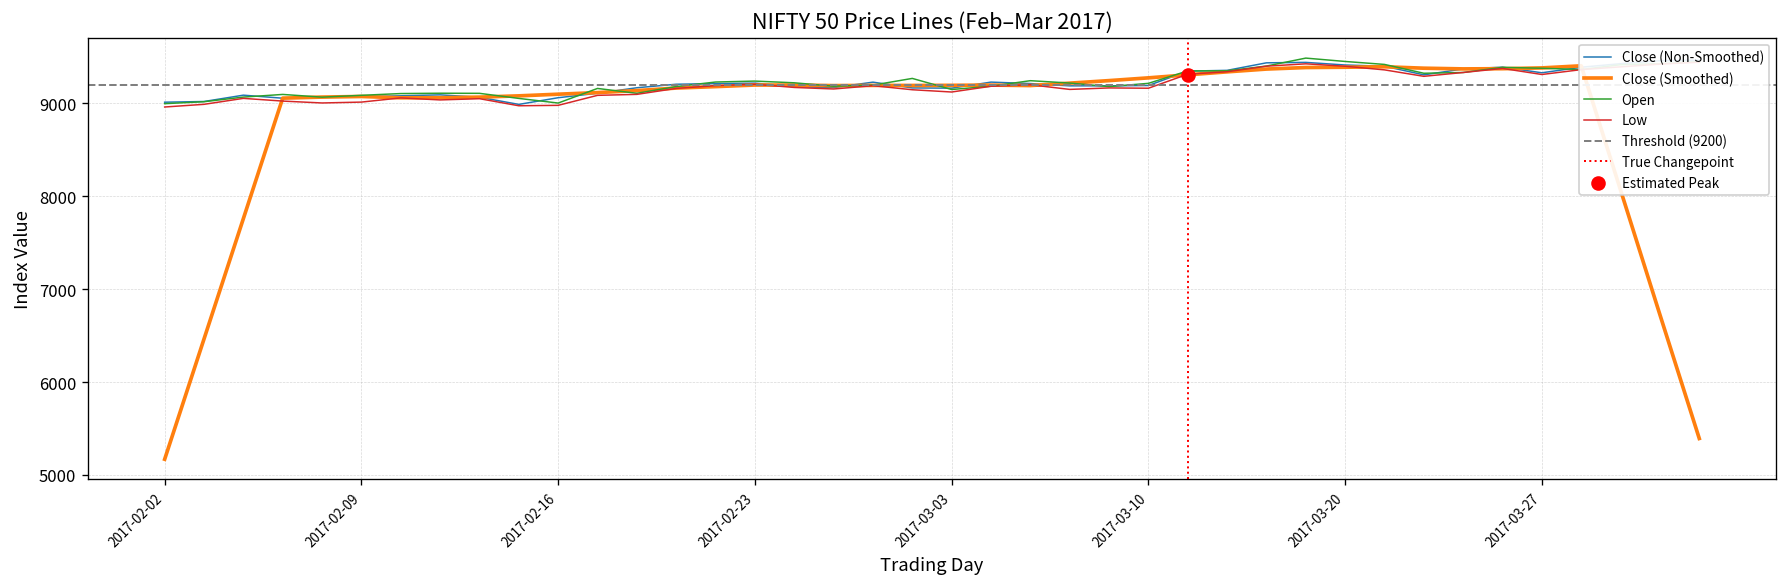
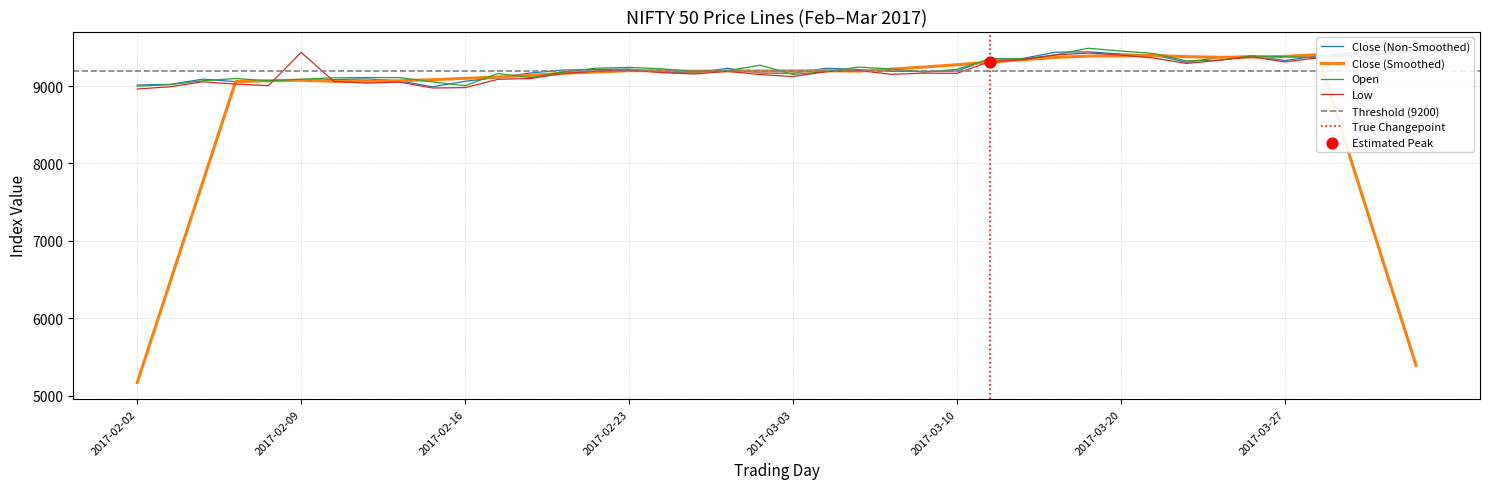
  {
    "Close (Non-Smoothed)": {
      "2017-02-16": 9100
    },
    "Close (Smoothed)": {
      "2017-02-02": 5200,
      "2017-02-16": 9100,
      "2017-03-10": 9300
    },
    "Open": {
      "2017-03-20": 9500
    },
    "Low": {
      "2017-02-02": 9000,
-     "2017-02-09": 9000
+     "2017-02-09": 9400
    }
  }
